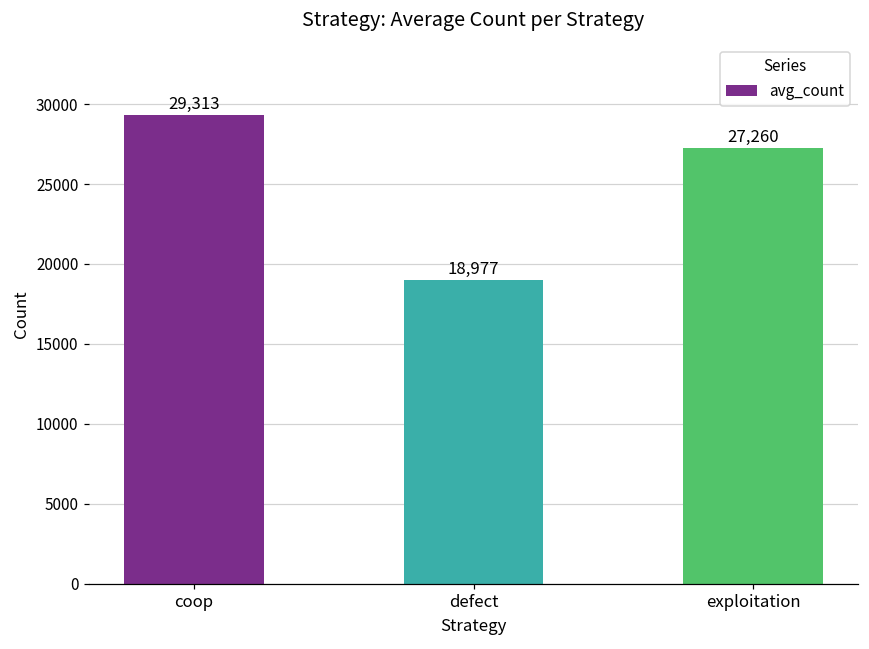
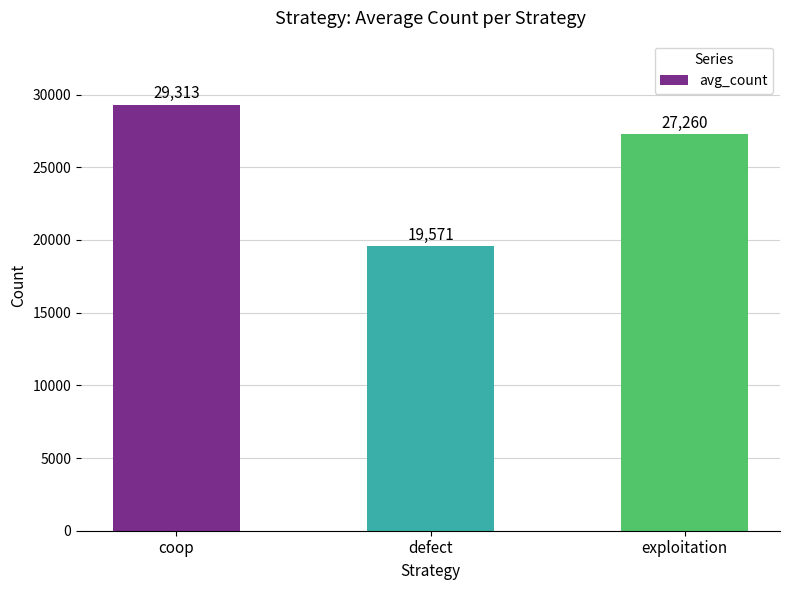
  {
    "coop": "29,313",
-   "defect": "18,977",
+   "defect": "19,571",
    "exploitation": "27,260"
  }
